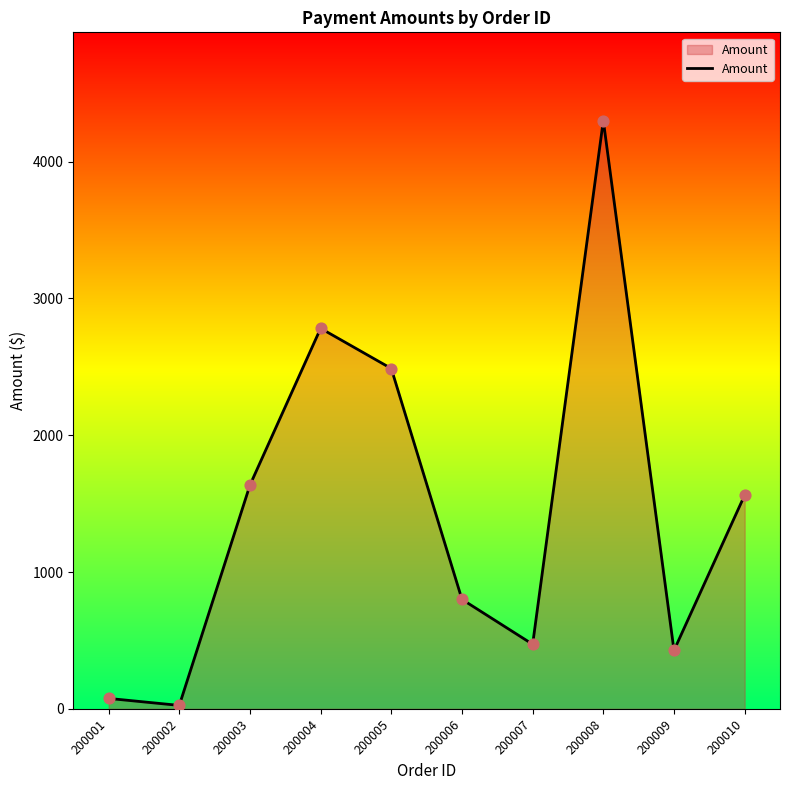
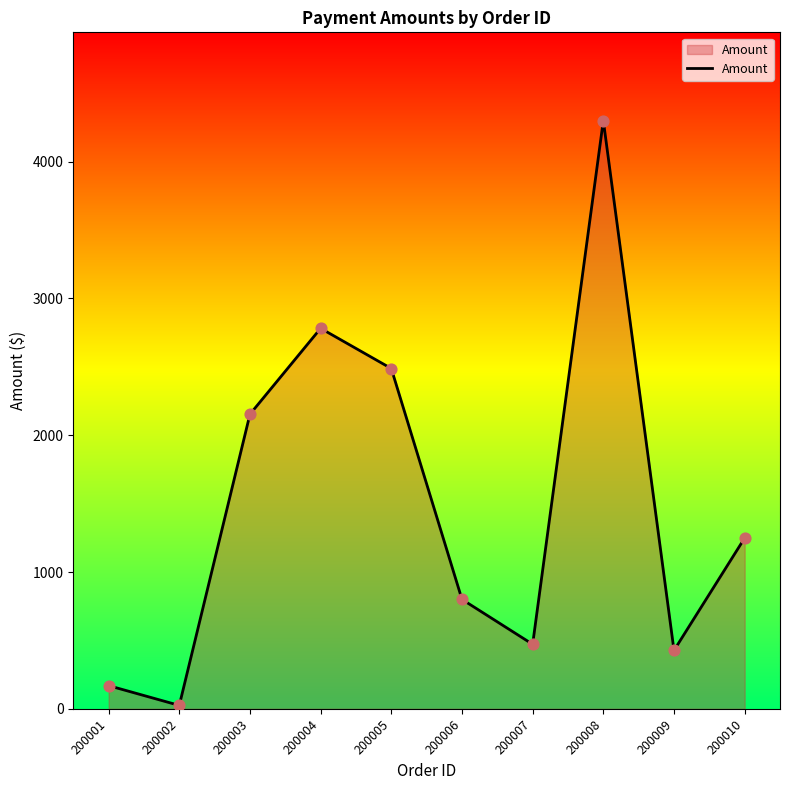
  {
-   "200001": 80,
+   "200001": 170,
    "200002": 30,
-   "200003": 1640,
+   "200003": 2150,
    "200004": 2780,
    "200005": 2490,
    "200006": 800,
    "200007": 470,
    "200008": 4300,
    "200009": 430,
-   "200010": 1560
+   "200010": 1250
  }
